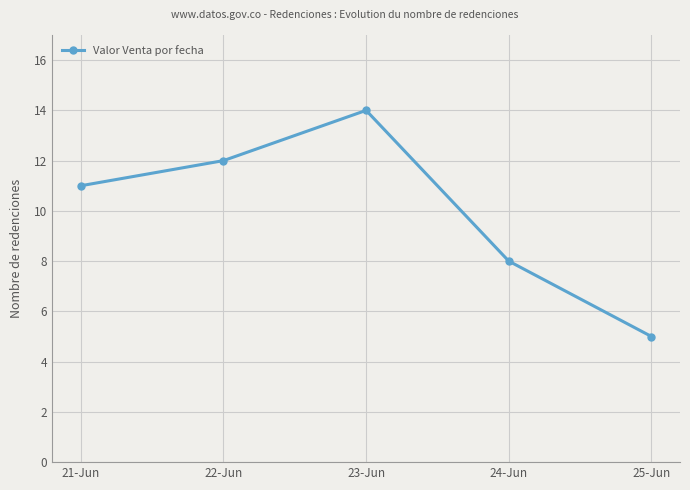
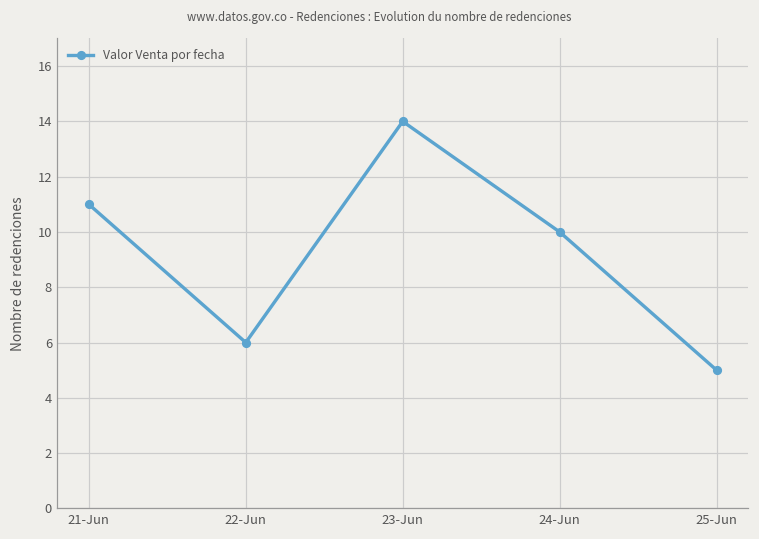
  {
    "21-Jun": 11,
-   "22-Jun": 12,
+   "22-Jun": 6,
    "23-Jun": 14,
-   "24-Jun": 8,
+   "24-Jun": 10,
    "25-Jun": 5
  }
